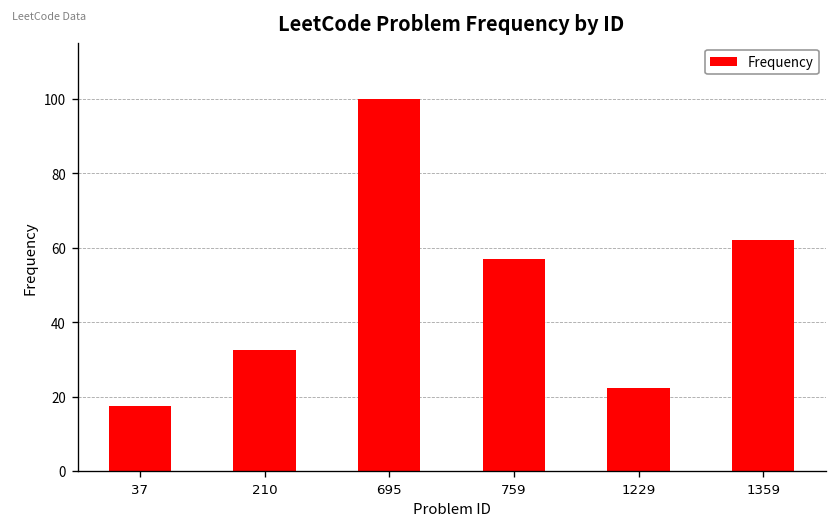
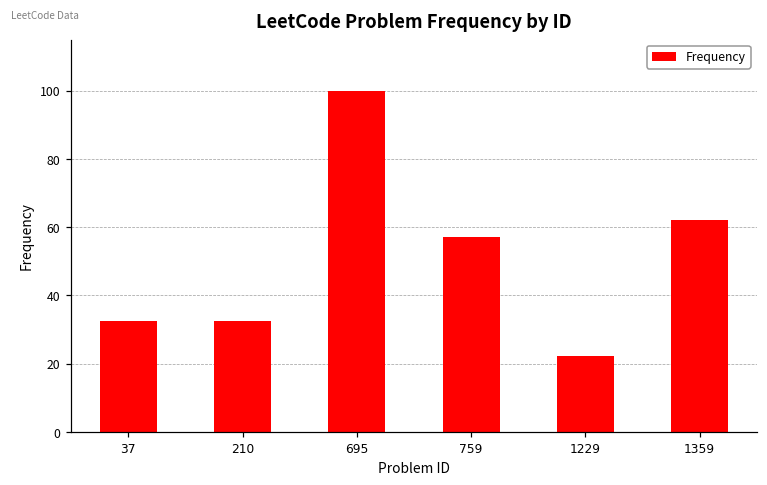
  {
-   "37": 17,
+   "37": 32,
    "210": 32,
    "695": 100,
    "759": 57,
    "1229": 22,
    "1359": 62
  }
